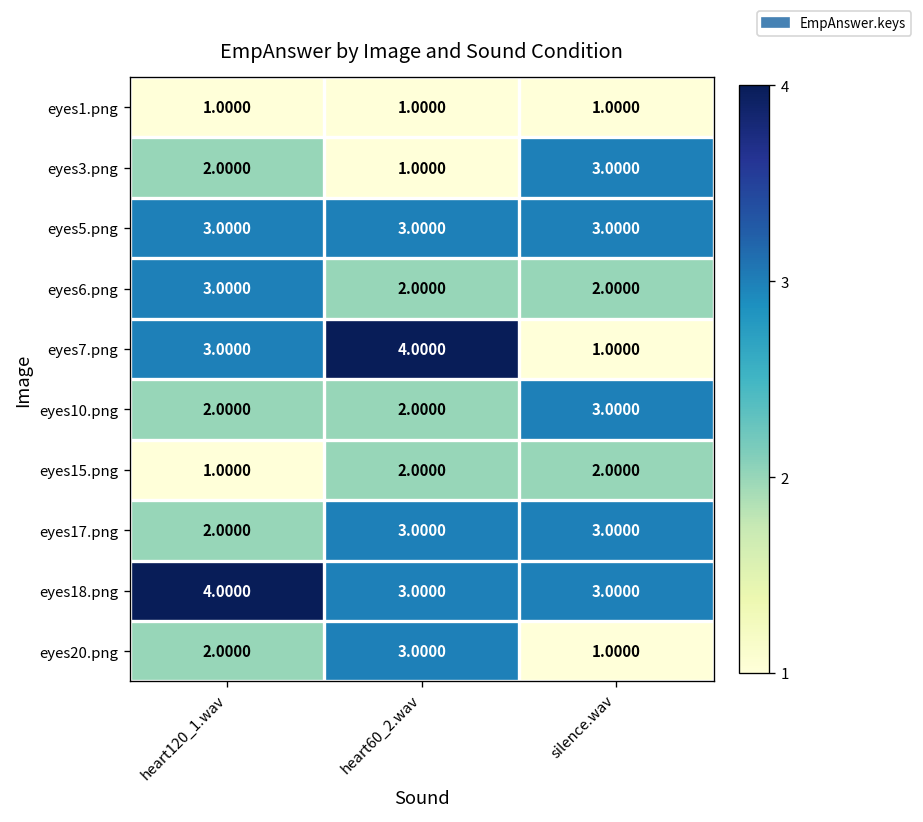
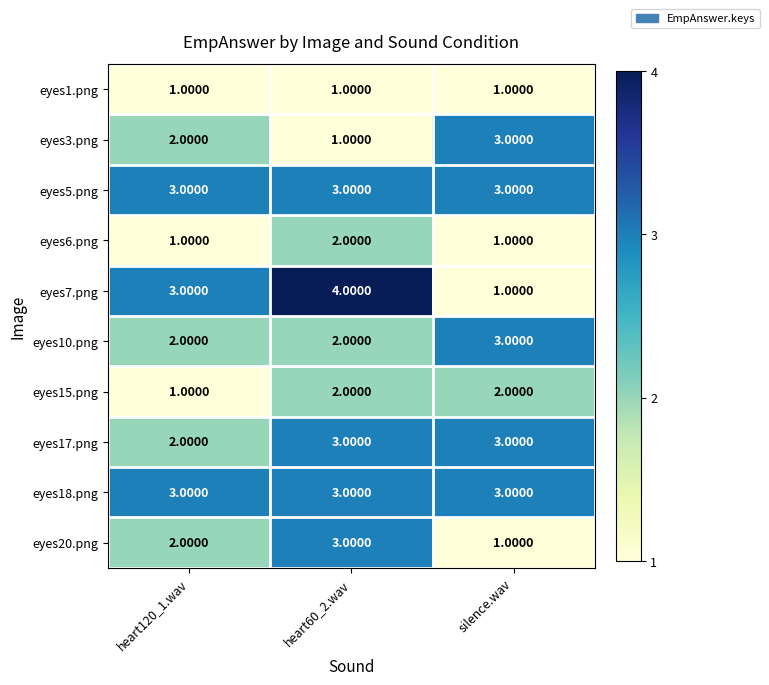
  {
    "eyes1.png": {
      "heart120_1.wav": 1.0000,
      "heart60_2.wav": 1.0000,
      "silence.wav": 1.0000
    },
    "eyes3.png": {
      "heart120_1.wav": 2.0000,
      "heart60_2.wav": 1.0000,
      "silence.wav": 3.0000
    },
    "eyes5.png": {
      "heart120_1.wav": 3.0000,
      "heart60_2.wav": 3.0000,
      "silence.wav": 3.0000
    },
    "eyes6.png": {
-     "heart120_1.wav": 3.0000,
+     "heart120_1.wav": 1.0000,
      "heart60_2.wav": 2.0000,
-     "silence.wav": 2.0000
+     "silence.wav": 1.0000
    },
    "eyes7.png": {
      "heart120_1.wav": 3.0000,
      "heart60_2.wav": 4.0000,
      "silence.wav": 1.0000
    },
    "eyes10.png": {
      "heart120_1.wav": 2.0000,
      "heart60_2.wav": 2.0000,
      "silence.wav": 3.0000
    },
    "eyes15.png": {
      "heart120_1.wav": 1.0000,
      "heart60_2.wav": 2.0000,
      "silence.wav": 2.0000
    },
    "eyes17.png": {
      "heart120_1.wav": 2.0000,
      "heart60_2.wav": 3.0000,
      "silence.wav": 3.0000
    },
    "eyes18.png": {
-     "heart120_1.wav": 4.0000,
+     "heart120_1.wav": 3.0000,
      "heart60_2.wav": 3.0000,
      "silence.wav": 3.0000
    },
    "eyes20.png": {
      "heart120_1.wav": 2.0000,
      "heart60_2.wav": 3.0000,
      "silence.wav": 1.0000
    }
  }
